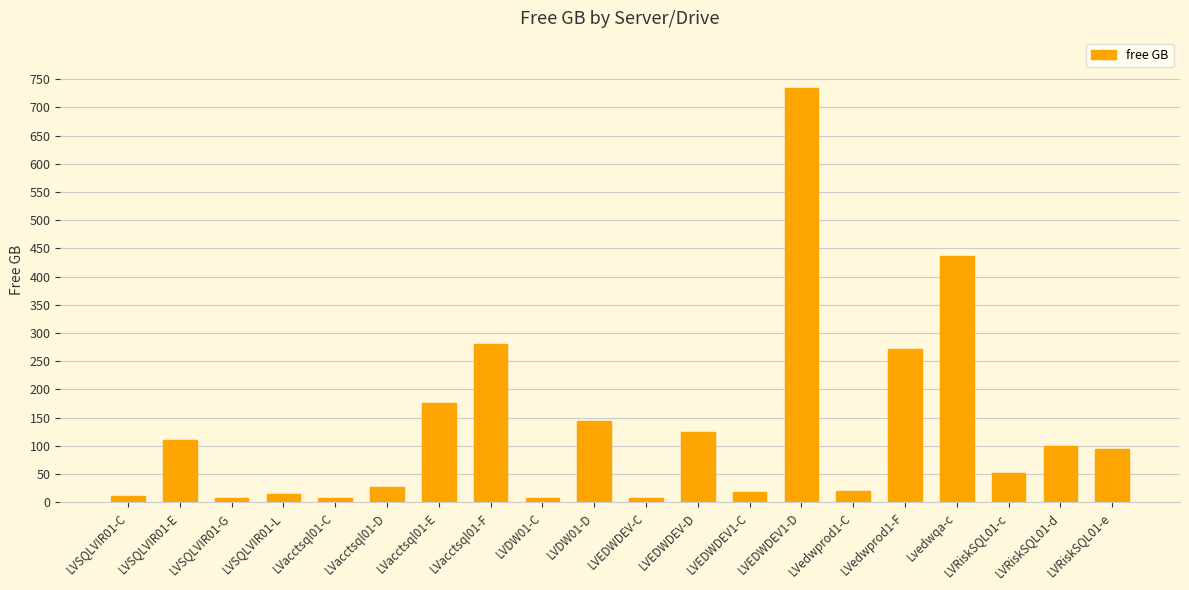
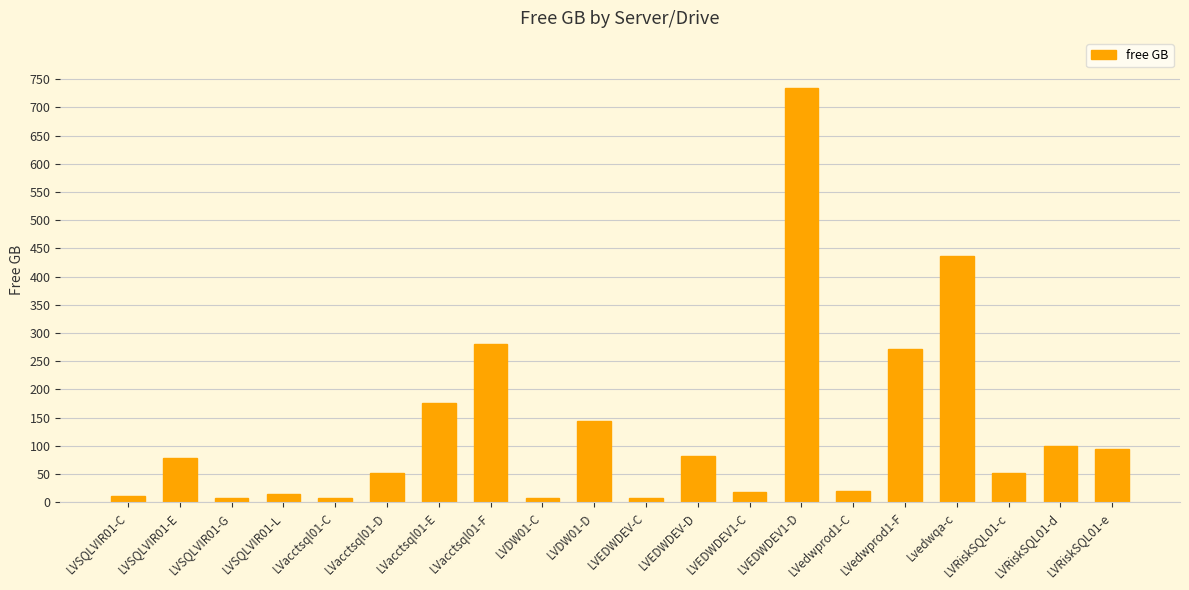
  {
    "LVSQLVIR01-C": 10,
-   "LVSQLVIR01-E": 110,
+   "LVSQLVIR01-E": 80,
    "LVSQLVIR01-G": 10,
    "LVSQLVIR01-L": 10,
    "LVacctsql01-C": 10,
-   "LVacctsql01-D": 30,
+   "LVacctsql01-D": 50,
    "LVacctsql01-E": 180,
    "LVacctsql01-F": 280,
    "LVDW01-C": 10,
    "LVDW01-D": 150,
    "LVEDWDEV-C": 10,
-   "LVEDWDEV-D": 130,
+   "LVEDWDEV-D": 80,
    "LVEDWDEV1-C": 20,
    "LVEDWDEV1-D": 740,
    "LVedwprod1-C": 20,
    "LVedwprod1-F": 270,
    "Lvedwqa-c": 440,
    "LVRiskSQL01-c": 50,
    "LVRiskSQL01-d": 100,
    "LVRiskSQL01-e": 100
  }
